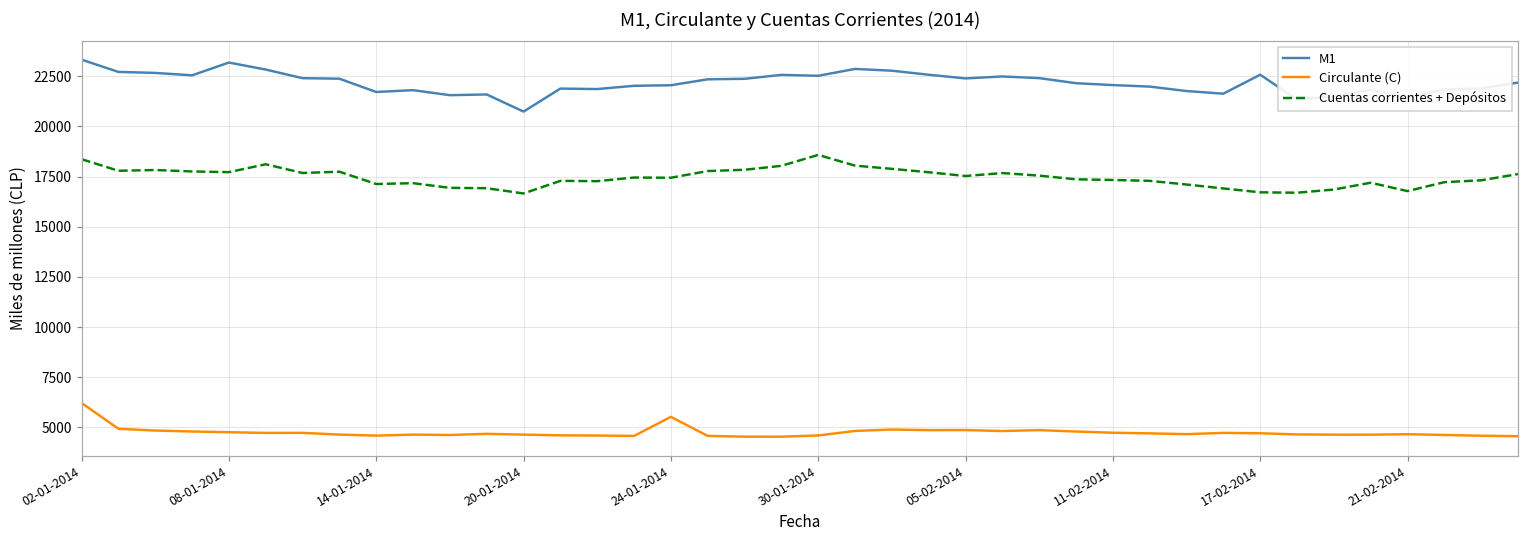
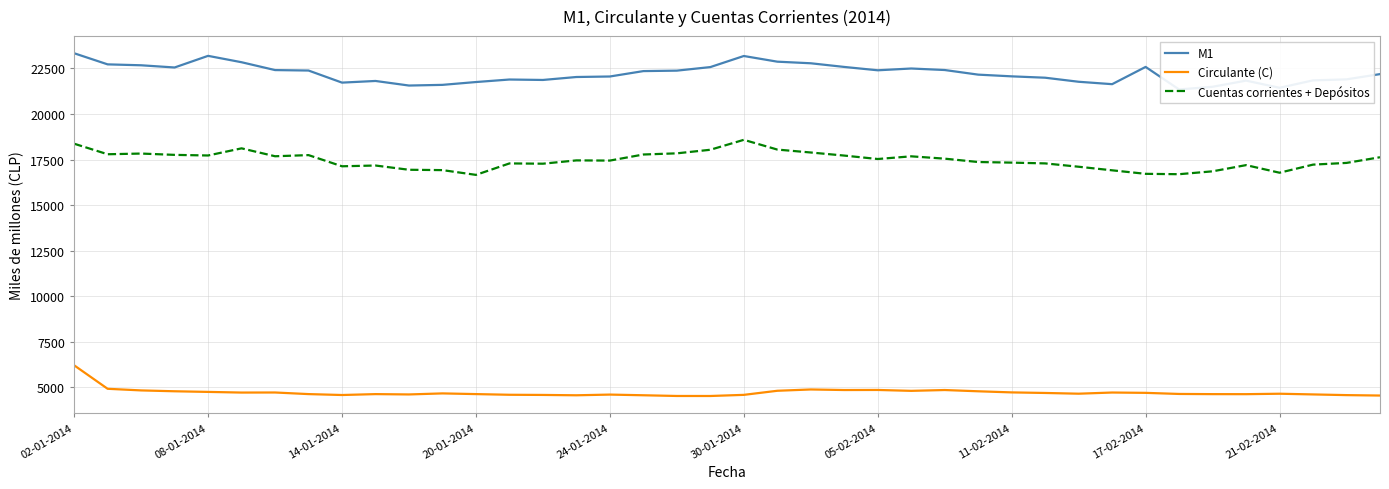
  {
    "M1": {
      "02-01-2014": 23300,
      "08-01-2014": 23200,
      "14-01-2014": 21700,
-     "20-01-2014": 20700,
+     "20-01-2014": 21800,
      "24-01-2014": 22100,
-     "30-01-2014": 22500,
+     "30-01-2014": 23200,
      "05-02-2014": 22400,
      "11-02-2014": 22100,
      "17-02-2014": 22600
    },
    "Circulante (C)": {
      "02-01-2014": 6200,
      "08-01-2014": 4800,
      "14-01-2014": 4600,
      "20-01-2014": 4600,
-     "24-01-2014": 5500,
+     "24-01-2014": 4600,
      "30-01-2014": 4600,
      "05-02-2014": 4900,
      "11-02-2014": 4700,
      "17-02-2014": 4700,
      "21-02-2014": 4700
    },
    "Cuentas corrientes + Depósitos": {
      "02-01-2014": 18400,
      "08-01-2014": 17700,
      "14-01-2014": 17100,
      "20-01-2014": 16700,
      "24-01-2014": 17400,
      "30-01-2014": 18600,
      "05-02-2014": 17500,
      "11-02-2014": 17300,
      "17-02-2014": 16700,
      "21-02-2014": 16800
    }
  }
